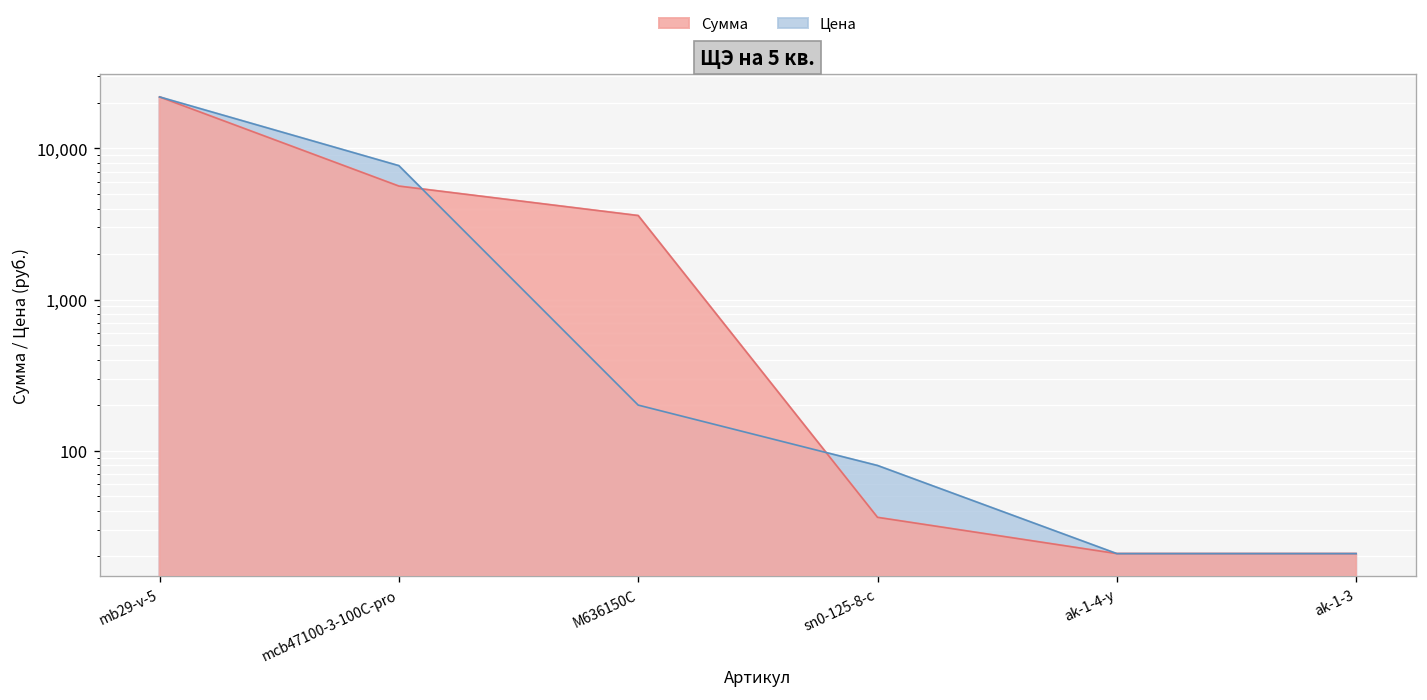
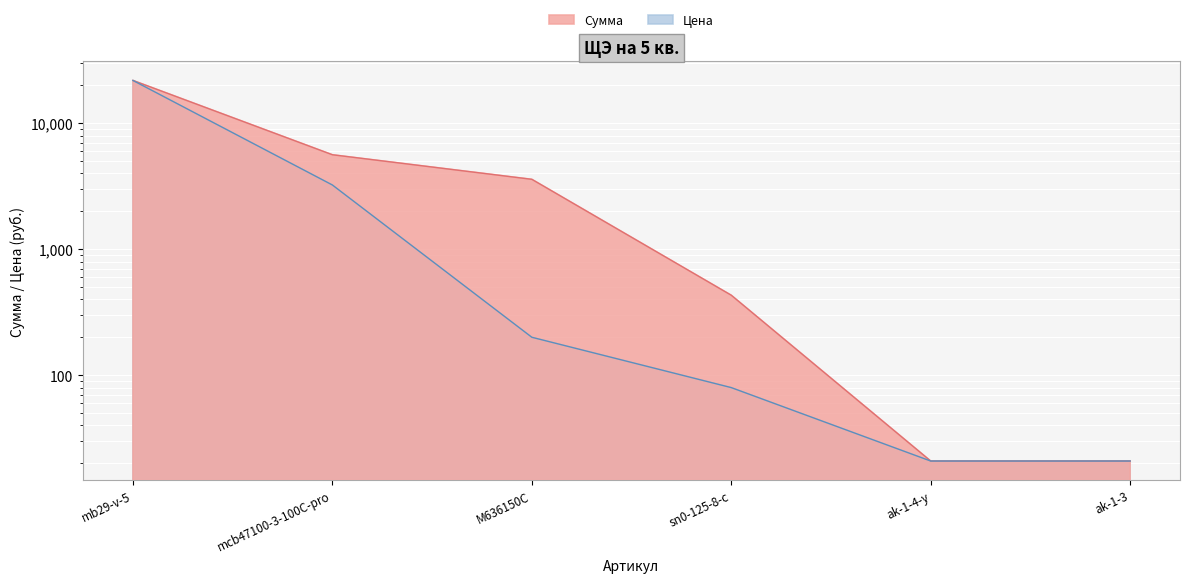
  {
    "Сумма": {
      "mcb47100-3-100C-pro": "6,000",
      "M636150C": "3,600",
-     "sn0-125-8-c": "36"
+     "sn0-125-8-c": "430"
    },
    "Цена": {
-     "mcb47100-3-100C-pro": "8,000",
+     "mcb47100-3-100C-pro": "3,200",
      "M636150C": "200",
      "sn0-125-8-c": "80"
    }
  }
